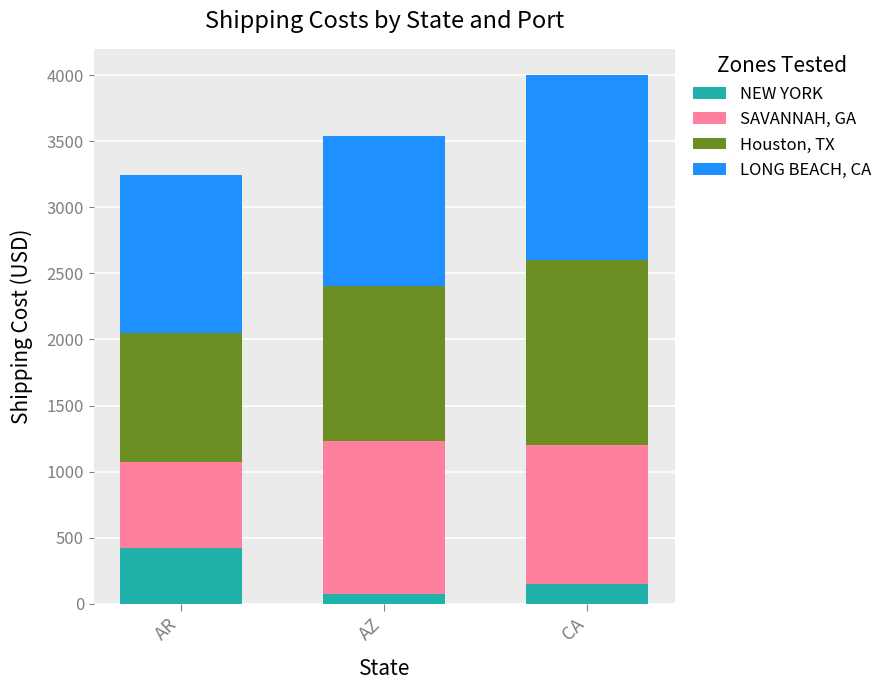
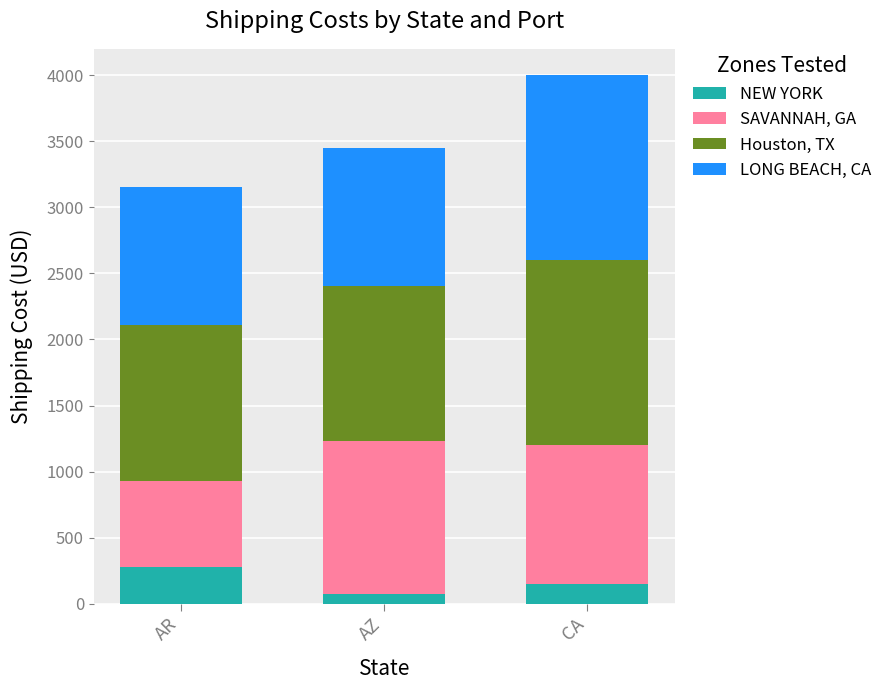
  {
    "NEW YORK": {
-     "AR": 430,
+     "AR": 280,
      "AZ": 80,
      "CA": 150
    },
    "SAVANNAH, GA": {
      "AR": 650,
      "AZ": 1150,
      "CA": 1050
    },
    "Houston, TX": {
-     "AR": 980,
+     "AR": 1180,
      "AZ": 1170,
      "CA": 1400
    },
    "LONG BEACH, CA": {
-     "AR": 1200,
-     "AZ": 1140,
+     "AR": 1050,
+     "AZ": 1050,
      "CA": 1400
    }
  }
